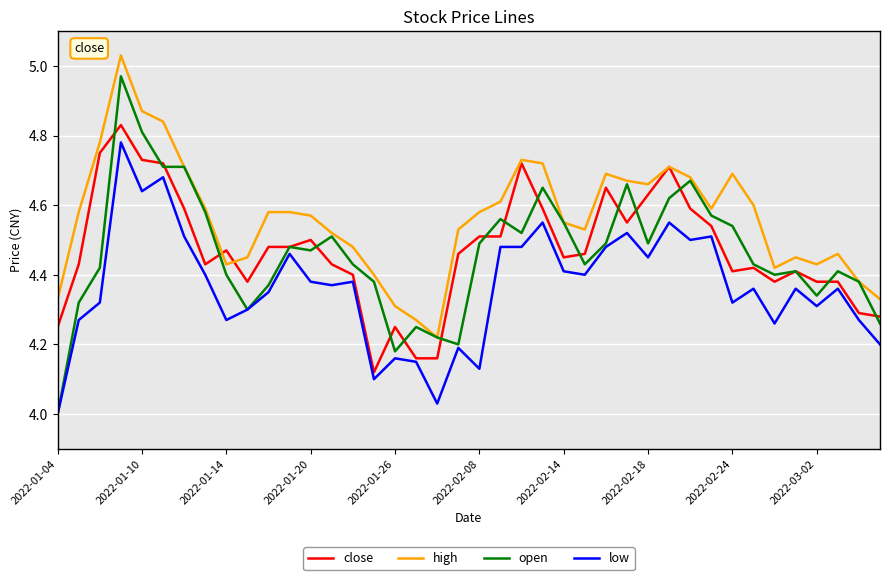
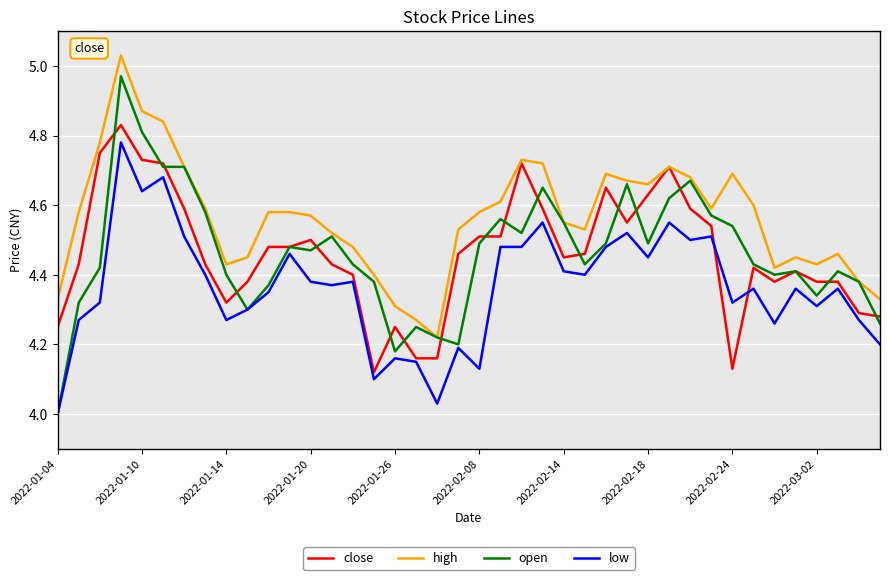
  {
    "close": {
      "2022-01-04": 4.25,
      "2022-01-10": 4.73,
-     "2022-01-14": 4.47,
+     "2022-01-14": 4.32,
      "2022-01-20": 4.50,
      "2022-01-26": 4.25,
      "2022-02-08": 4.51,
      "2022-02-14": 4.45,
      "2022-02-18": 4.63,
-     "2022-02-24": 4.41,
+     "2022-02-24": 4.13,
      "2022-03-02": 4.38
    },
    "high": {
      "2022-01-04": 4.33,
      "2022-01-10": 4.87,
      "2022-01-14": 4.43,
      "2022-01-20": 4.57,
      "2022-01-26": 4.31,
      "2022-02-08": 4.58,
      "2022-02-18": 4.66,
      "2022-02-24": 4.69,
      "2022-03-02": 4.43
    },
    "open": {
      "2022-01-10": 4.81,
      "2022-01-14": 4.40,
      "2022-01-20": 4.47,
      "2022-01-26": 4.18,
      "2022-02-08": 4.49,
      "2022-02-18": 4.49,
      "2022-02-24": 4.54,
      "2022-03-02": 4.34
    },
    "low": {
      "2022-01-10": 4.64,
      "2022-01-14": 4.27,
      "2022-01-20": 4.38,
      "2022-01-26": 4.16,
      "2022-02-08": 4.13,
      "2022-02-14": 4.41,
      "2022-02-18": 4.45,
      "2022-02-24": 4.32,
      "2022-03-02": 4.31
    }
  }
